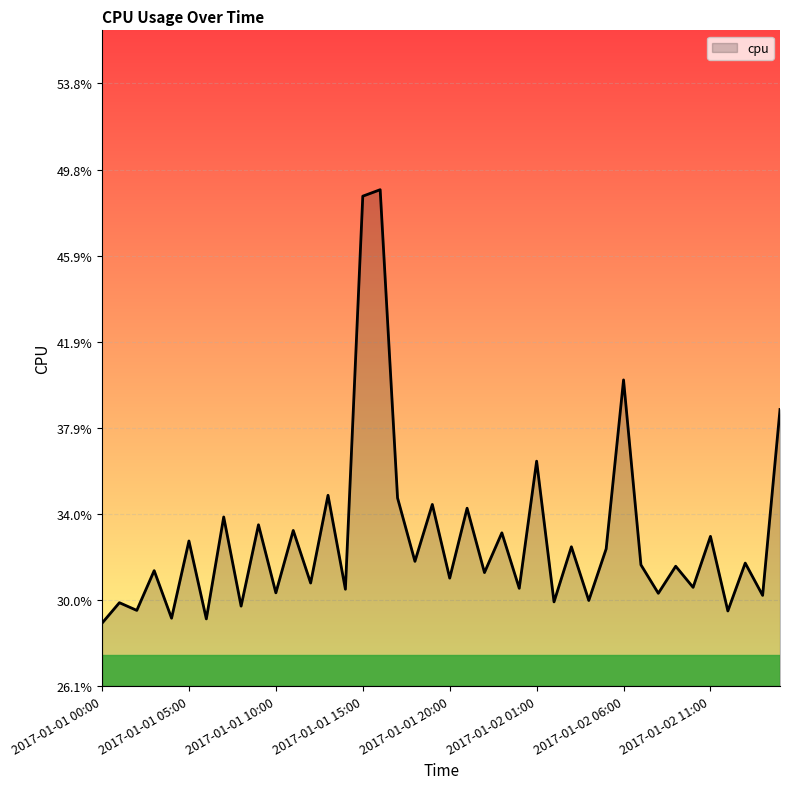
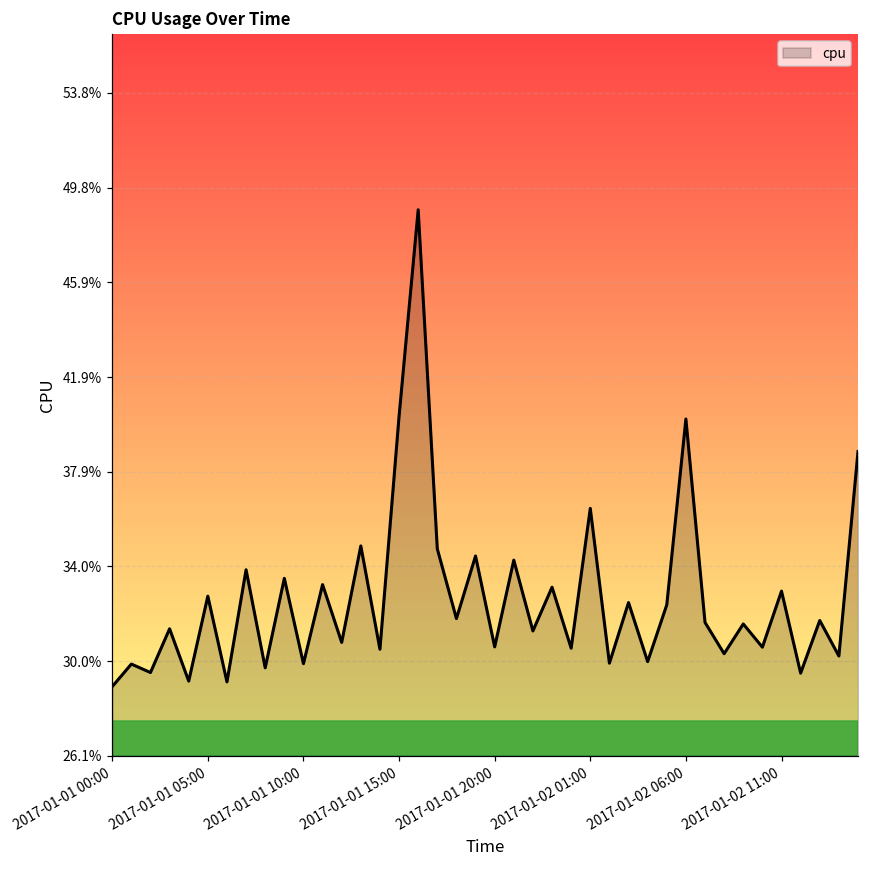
  {
    "2017-01-01 00:00": "29.0%",
    "2017-01-01 05:00": "32.7%",
-   "2017-01-01 10:00": "30.4%",
-   "2017-01-01 15:00": "48.6%",
-   "2017-01-01 20:00": "31.0%",
+   "2017-01-01 10:00": "29.9%",
+   "2017-01-01 15:00": "40.3%",
+   "2017-01-01 20:00": "30.6%",
    "2017-01-02 01:00": "36.4%",
    "2017-01-02 06:00": "40.2%",
    "2017-01-02 11:00": "33.0%"
  }
